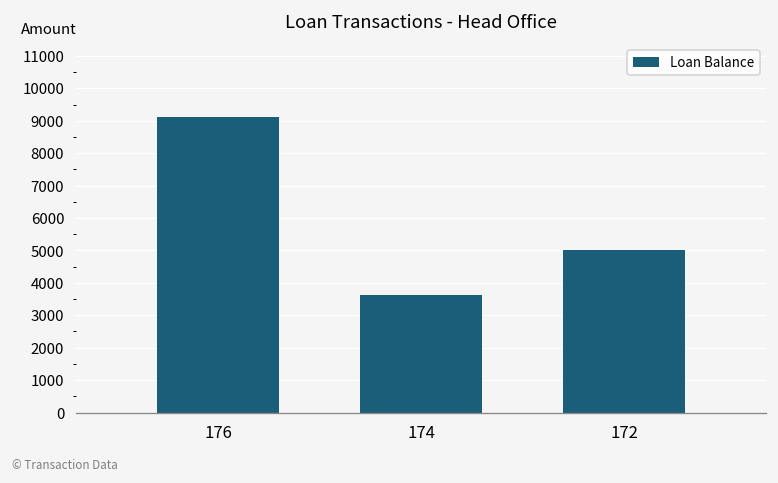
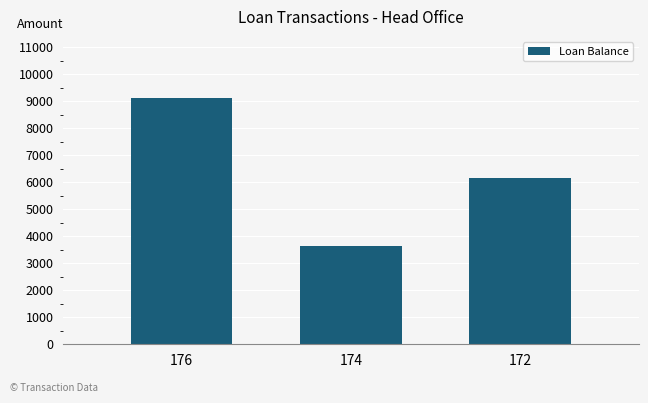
  {
    "176": 9100,
    "174": 3600,
-   "172": 5000
+   "172": 6100
  }
